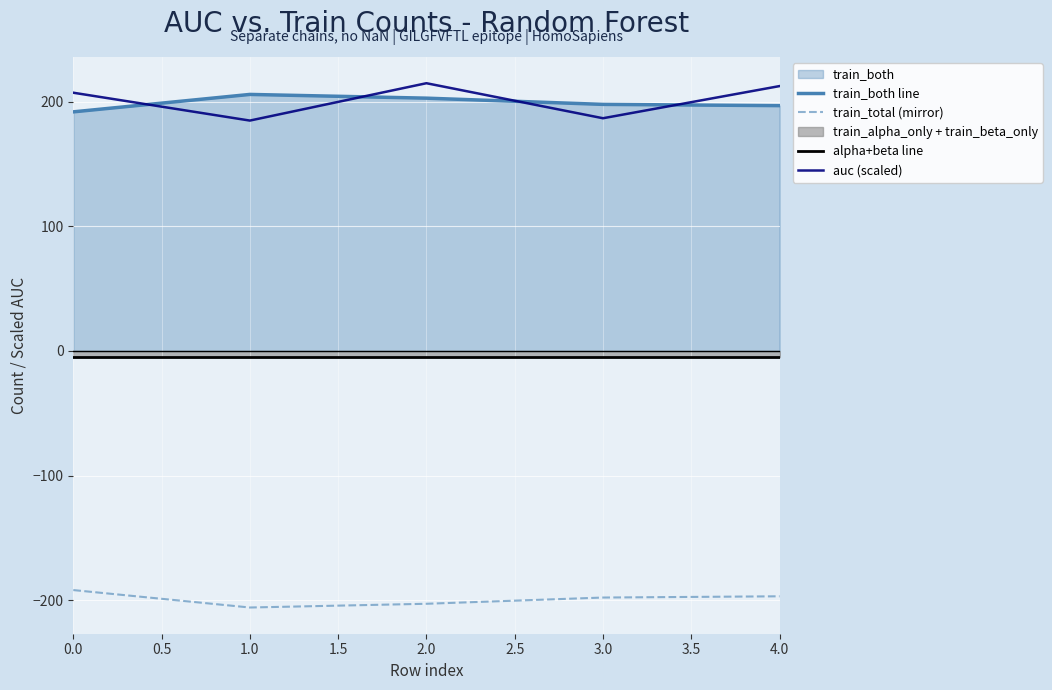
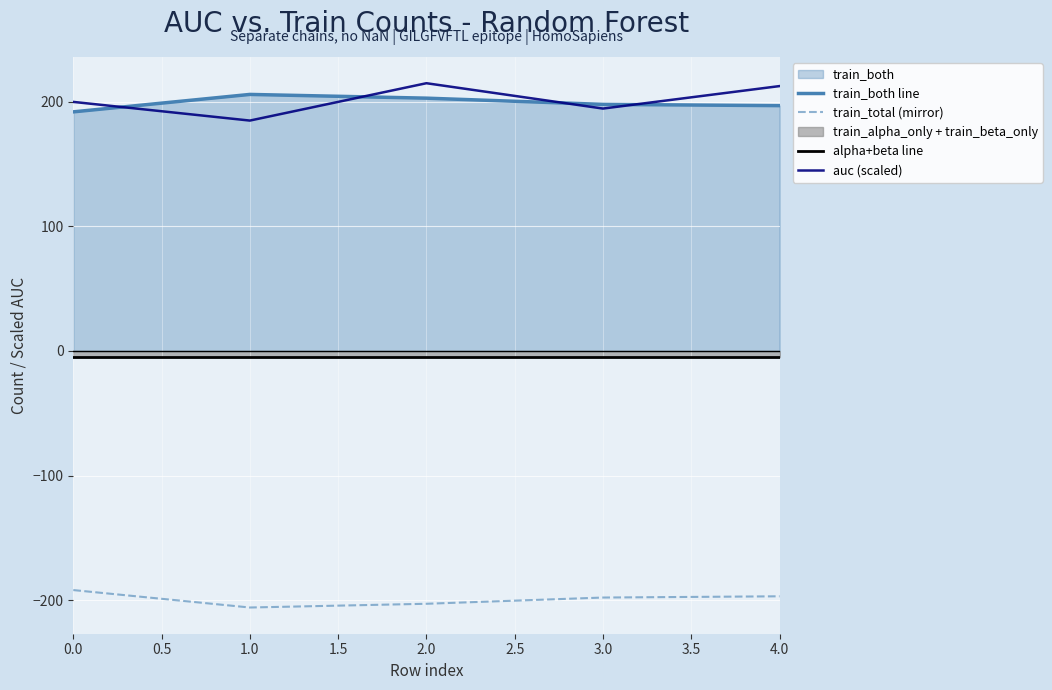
  {
    "train_alpha_only + train_beta_only": {
      "0.0": 0,
      "1.0": 0,
      "2.0": 0,
      "3.0": 0,
      "4.0": 0
    },
    "alpha+beta line": {
      "0.0": -5,
      "1.0": -5,
      "2.0": -5,
      "3.0": -5,
      "4.0": -5
    },
    "auc (scaled)": {
-     "0.0": 207,
+     "0.0": 200,
      "1.0": 185,
      "2.0": 215,
-     "3.0": 187,
+     "3.0": 195,
      "4.0": 213
    }
  }
